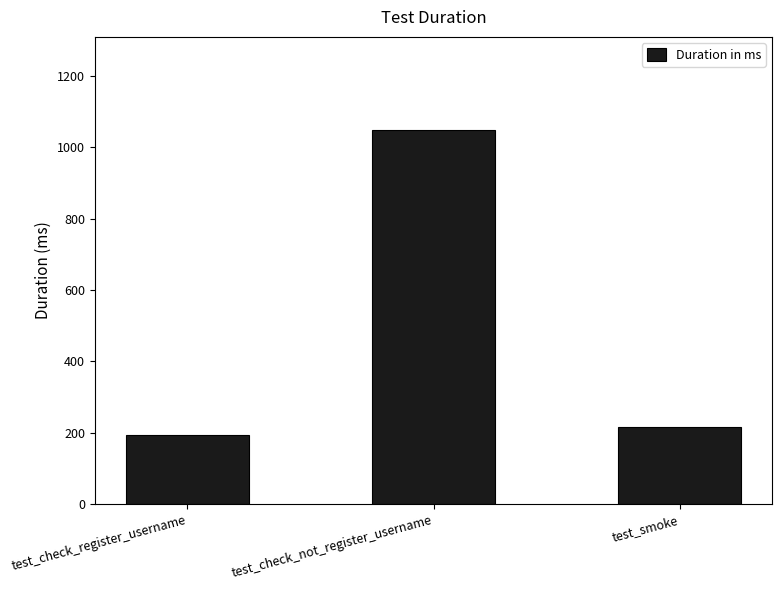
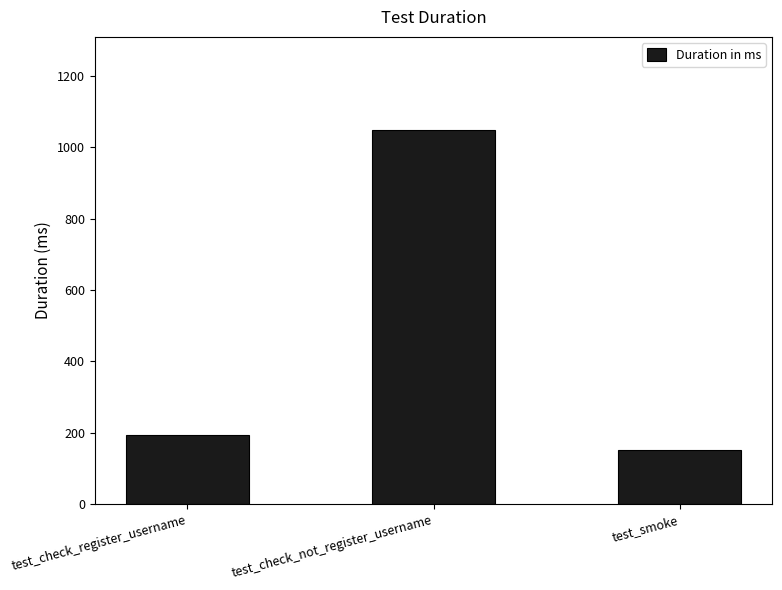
  {
    "test_check_register_username": 190,
    "test_check_not_register_username": 1050,
-   "test_smoke": 220
+   "test_smoke": 150
  }
